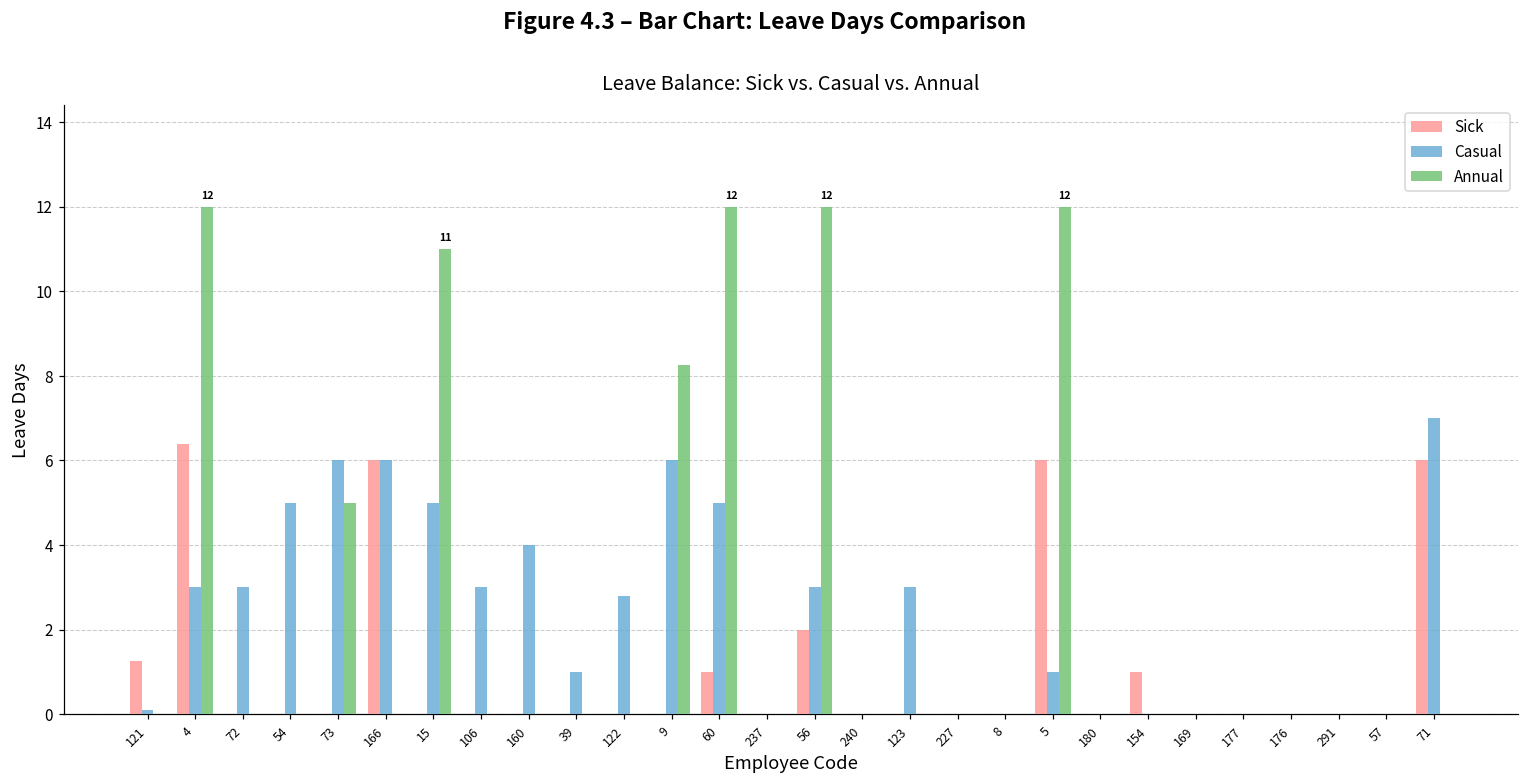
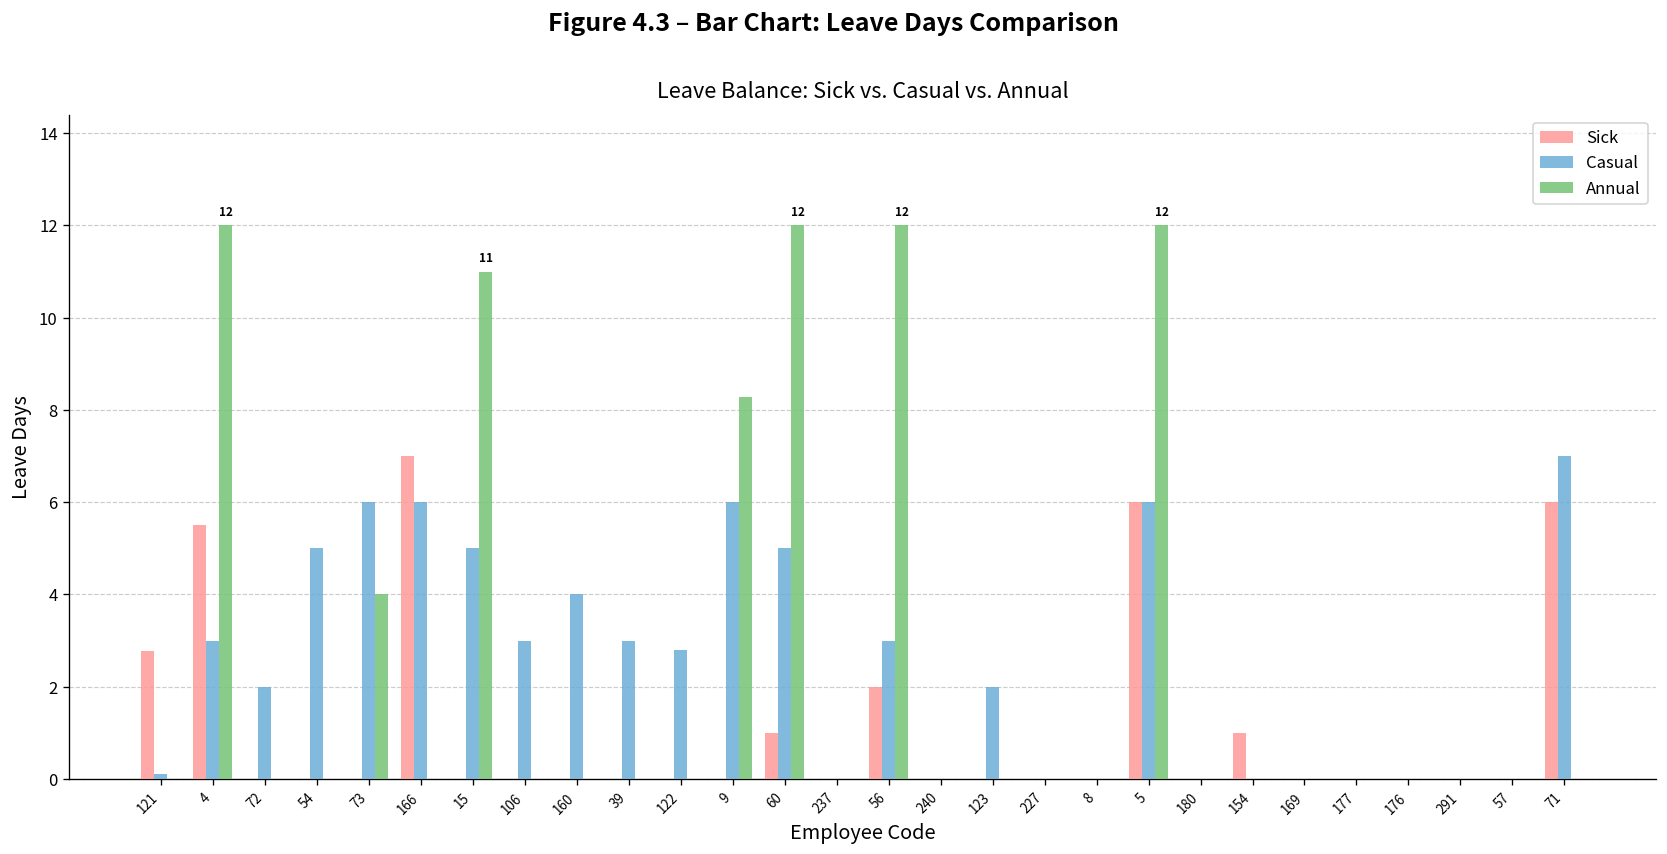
  {
    "Sick": {
-     "121": 1.3,
-     "4": 6.4,
+     "121": 2.8,
+     "4": 5.5,
      "72": 0.0,
      "54": 0.0,
      "73": 0.0,
-     "166": 6,
+     "166": 7,
      "15": 0.0,
      "106": 0.0,
      "160": 0.0,
      "39": 0.0,
      "122": 0.0,
      "9": 0.0,
      "60": 1.0,
      "237": 0.0,
      "56": 2.0,
      "240": 0.0,
      "123": 0.0,
      "227": 0.0,
      "8": 0.0,
      "5": 6.0,
      "180": 0.0,
      "154": 1.0,
      "169": 0.0,
      "177": 0.0,
      "176": 0.0,
      "291": 0.0,
      "57": 0.0,
      "71": 6.0
    },
    "Casual": {
      "121": 0.1,
      "4": 3,
-     "72": 3,
+     "72": 2,
      "54": 5,
      "73": 6,
      "166": 6,
      "15": 5,
      "106": 3,
      "160": 4,
-     "39": 1,
+     "39": 3,
      "122": 2.8,
      "9": 6,
      "60": 5,
      "237": 0,
      "56": 3,
      "240": 0,
-     "123": 3,
+     "123": 2,
      "227": 0,
      "8": 0,
-     "5": 1,
+     "5": 6,
      "180": 0,
      "154": 0,
      "169": 0,
      "177": 0,
      "176": 0,
      "291": 0,
      "57": 0,
      "71": 7
    },
    "Annual": {
      "121": 0,
      "72": 0,
      "54": 0,
-     "73": 5,
+     "73": 4,
      "166": 0,
      "106": 0,
      "160": 0,
      "39": 0,
      "122": 0,
      "9": 8.3,
      "237": 0,
      "240": 0,
      "123": 0,
      "227": 0,
      "8": 0,
      "180": 0,
      "154": 0,
      "169": 0,
      "177": 0,
      "176": 0,
      "291": 0,
      "57": 0,
      "71": 0
    }
  }
